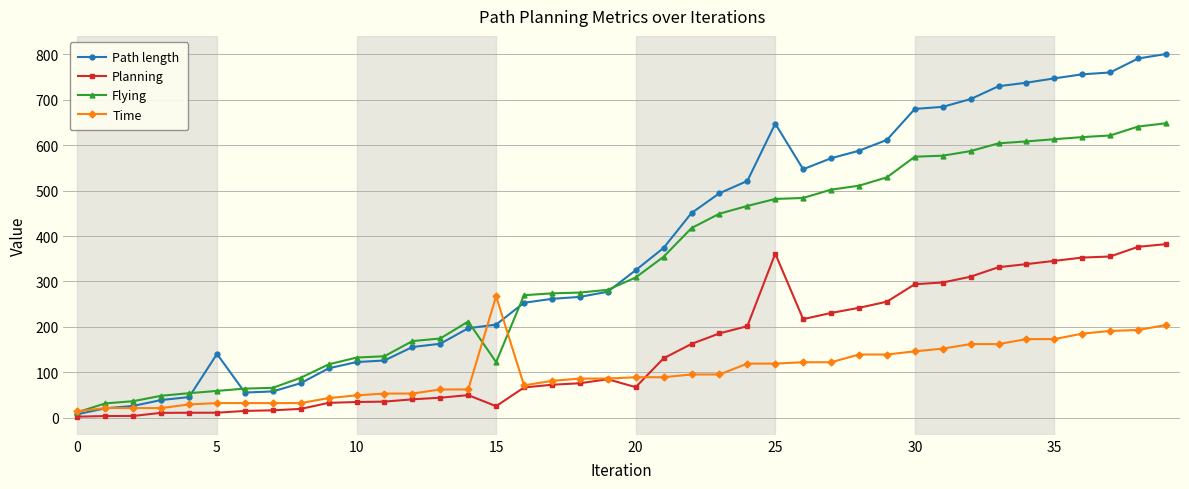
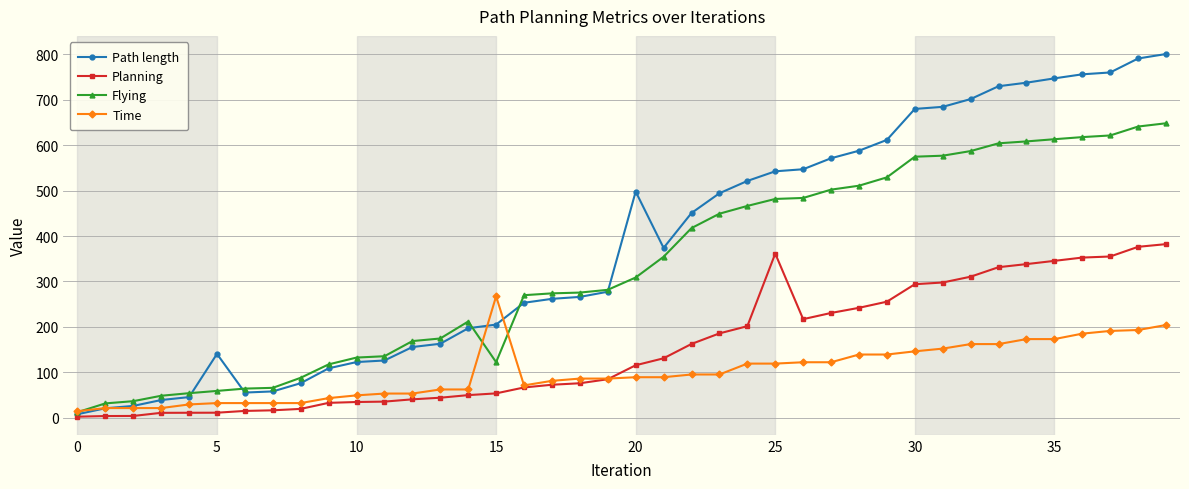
  {
    "Path length": {
      "5": 140,
      "10": 120,
      "15": 200,
-     "20": 320,
-     "25": 650,
+     "20": 500,
+     "25": 540,
      "30": 680,
      "35": 750
    },
    "Planning": {
      "5": 10,
      "10": 30,
-     "15": 30,
-     "20": 70,
+     "15": 50,
+     "20": 120,
      "25": 360,
      "30": 290,
      "35": 350
    },
    "Flying": {
      "5": 60,
      "10": 130,
      "15": 120,
      "20": 310,
      "25": 480,
      "30": 570,
      "35": 610
    },
    "Time": {
      "5": 30,
      "10": 50,
      "15": 270,
      "20": 90,
      "25": 120,
      "30": 150,
      "35": 170
    }
  }
